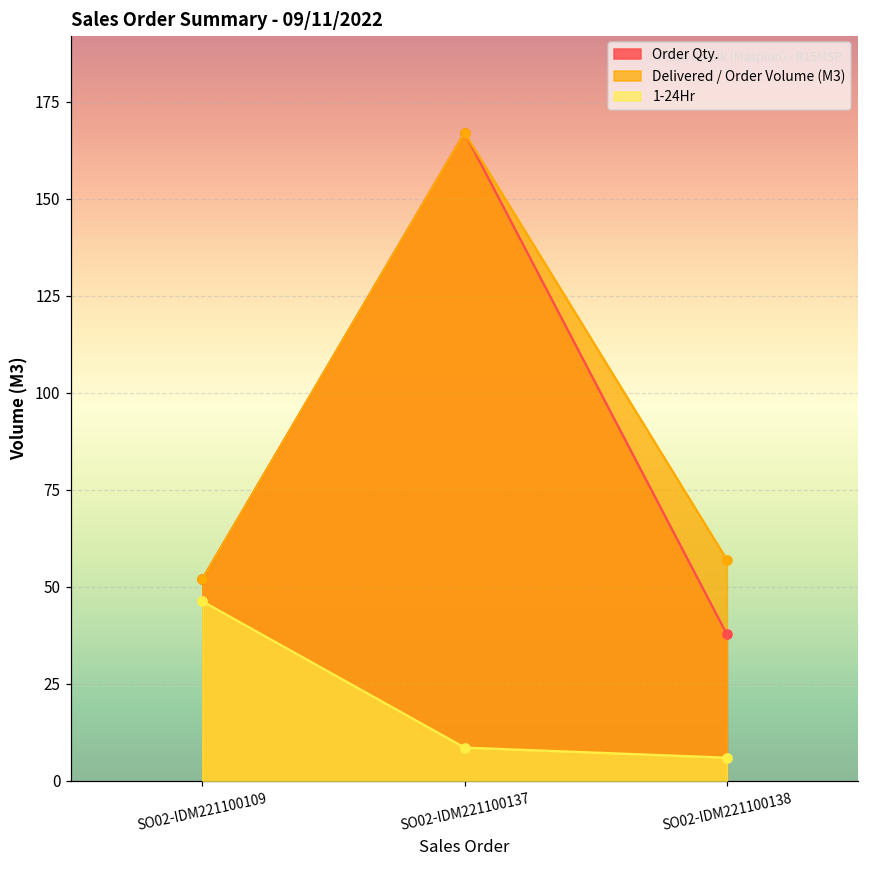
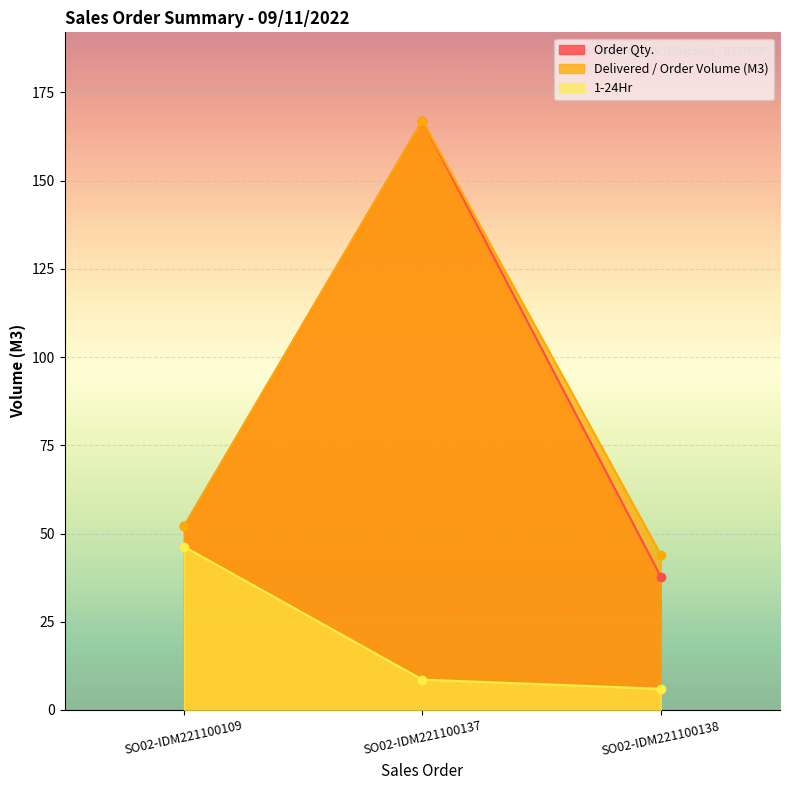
  {
    "Order Qty.": {
      "SO02-IDM221100138": 38
    },
    "Delivered / Order Volume (M3)": {
-     "SO02-IDM221100138": 57
+     "SO02-IDM221100138": 44
    },
    "1-24Hr": {
      "SO02-IDM221100109": 46,
      "SO02-IDM221100137": 9,
      "SO02-IDM221100138": 6
    }
  }
